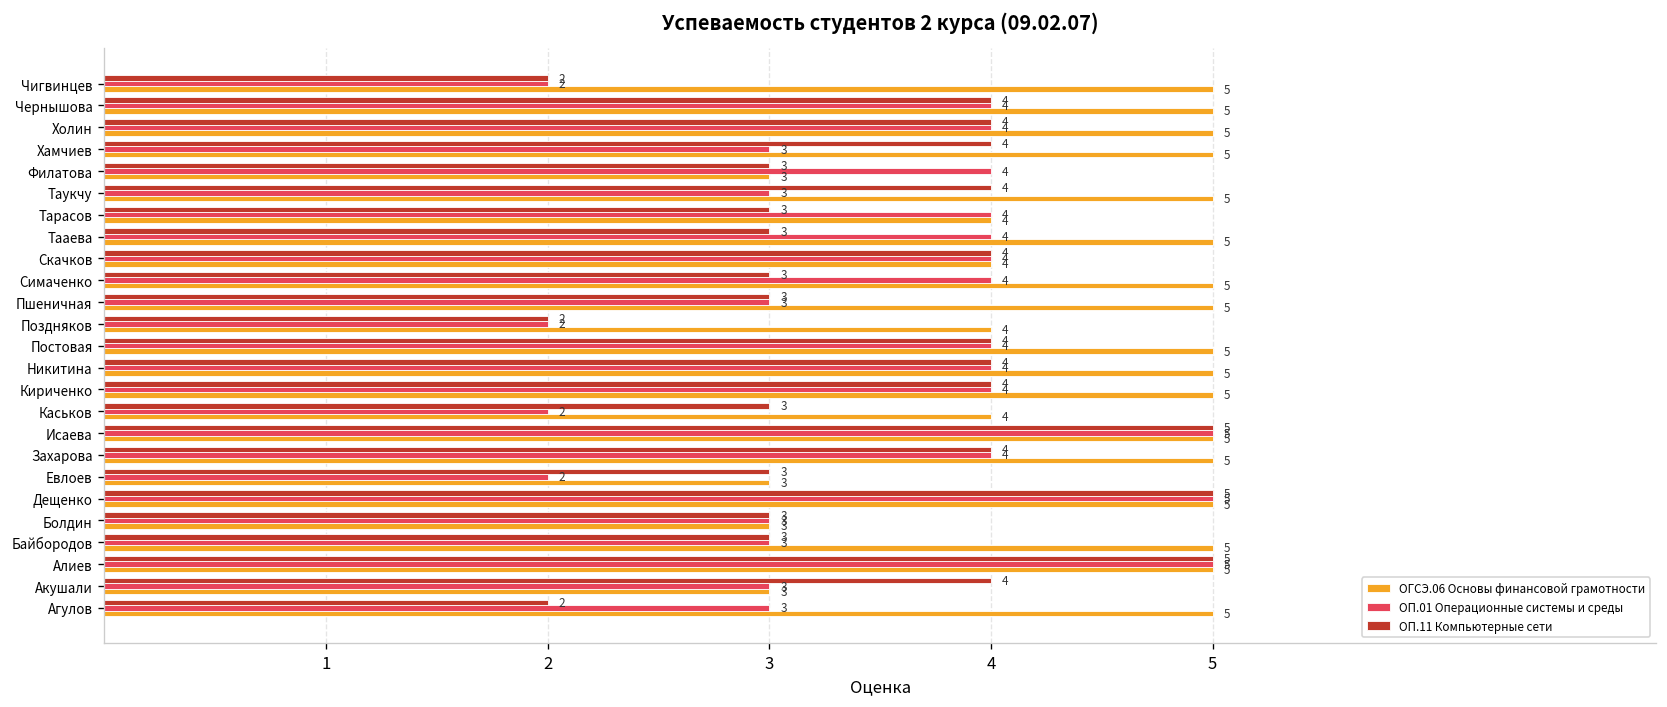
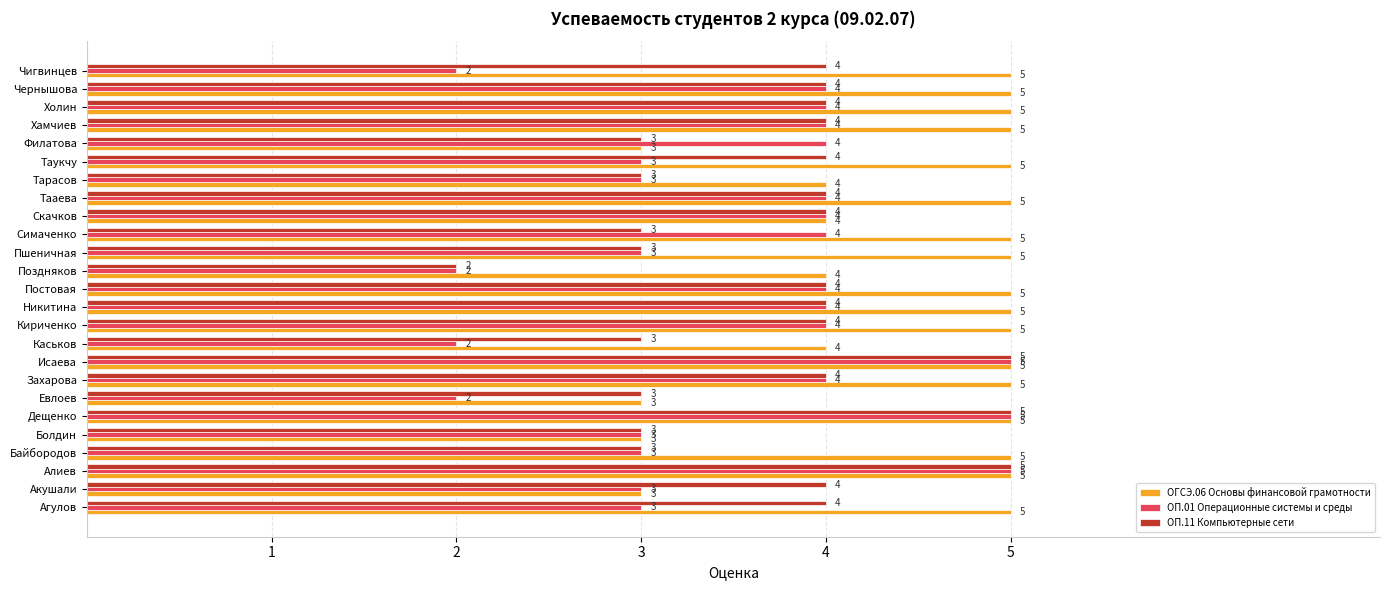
  {
    "ОГСЭ.06 Основы финансовой грамотности": {
      "Чигвинцев": 5,
      "Чернышова": 5,
      "Холин": 5,
      "Хамчиев": 5,
      "Филатова": 3,
      "Таукчу": 5,
      "Тааева": 5,
      "Симаченко": 5,
      "Пшеничная": 5,
      "Поздняков": 4,
      "Постовая": 5,
      "Никитина": 5,
      "Кириченко": 5,
      "Каськов": 4,
      "Захарова": 5,
      "Евлоев": 3,
      "Байбородов": 5,
      "Агулов": 5
    },
    "ОП.01 Операционные системы и среды": {
-     "Хамчиев": 3,
+     "Хамчиев": 4,
      "Филатова": 4,
      "Таукчу": 3,
-     "Тарасов": 4,
+     "Тарасов": 3,
      "Тааева": 4,
      "Симаченко": 4,
      "Каськов": 2,
      "Евлоев": 2,
      "Агулов": 3
    },
    "ОП.11 Компьютерные сети": {
-     "Чигвинцев": 2,
+     "Чигвинцев": 4,
      "Хамчиев": 4,
      "Филатова": 3,
      "Таукчу": 4,
      "Тарасов": 3,
-     "Тааева": 3,
+     "Тааева": 4,
      "Симаченко": 3,
      "Каськов": 3,
      "Евлоев": 3,
      "Акушали": 4,
-     "Агулов": 2
+     "Агулов": 4
    }
  }
